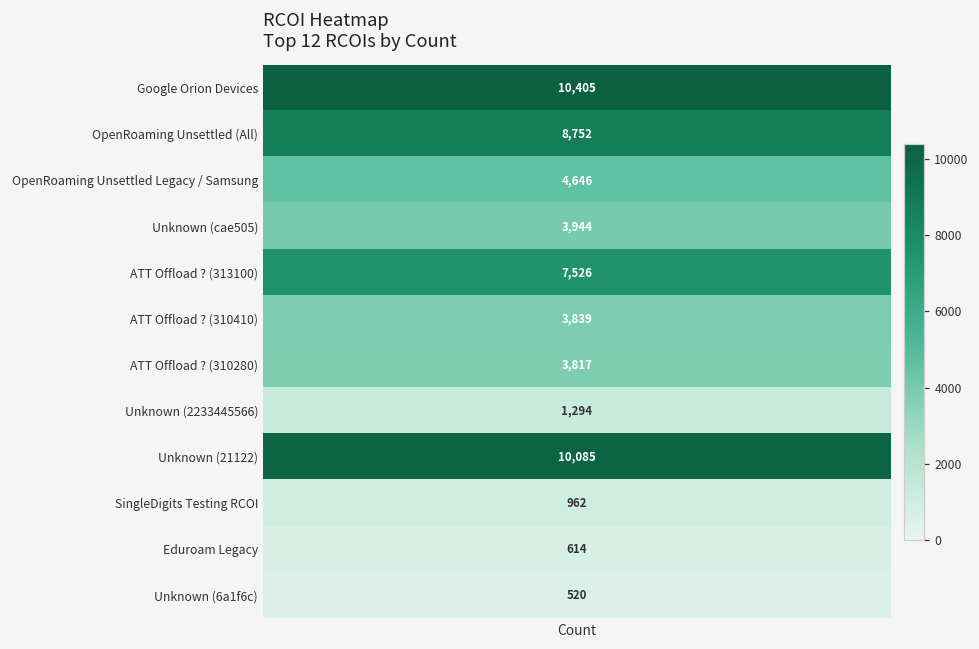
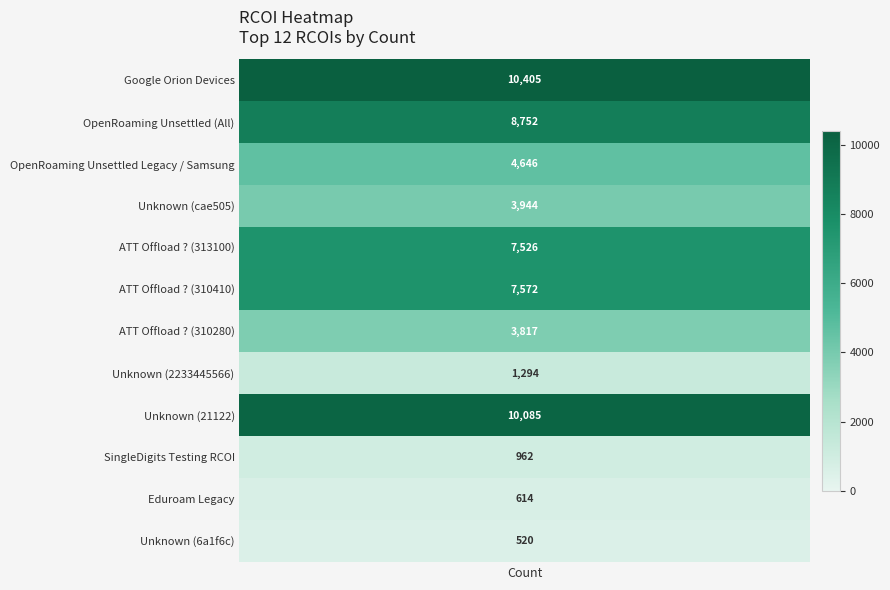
  {
    "Google Orion Devices": {
      "Count": "10,405"
    },
    "OpenRoaming Unsettled (All)": {
      "Count": "8,752"
    },
    "OpenRoaming Unsettled Legacy / Samsung": {
      "Count": "4,646"
    },
    "Unknown (cae505)": {
      "Count": "3,944"
    },
    "ATT Offload ? (313100)": {
      "Count": "7,526"
    },
    "ATT Offload ? (310410)": {
-     "Count": "3,839"
+     "Count": "7,572"
    },
    "ATT Offload ? (310280)": {
      "Count": "3,817"
    },
    "Unknown (2233445566)": {
      "Count": "1,294"
    },
    "Unknown (21122)": {
      "Count": "10,085"
    },
    "SingleDigits Testing RCOI": {
      "Count": "962"
    },
    "Eduroam Legacy": {
      "Count": "614"
    },
    "Unknown (6a1f6c)": {
      "Count": "520"
    }
  }
